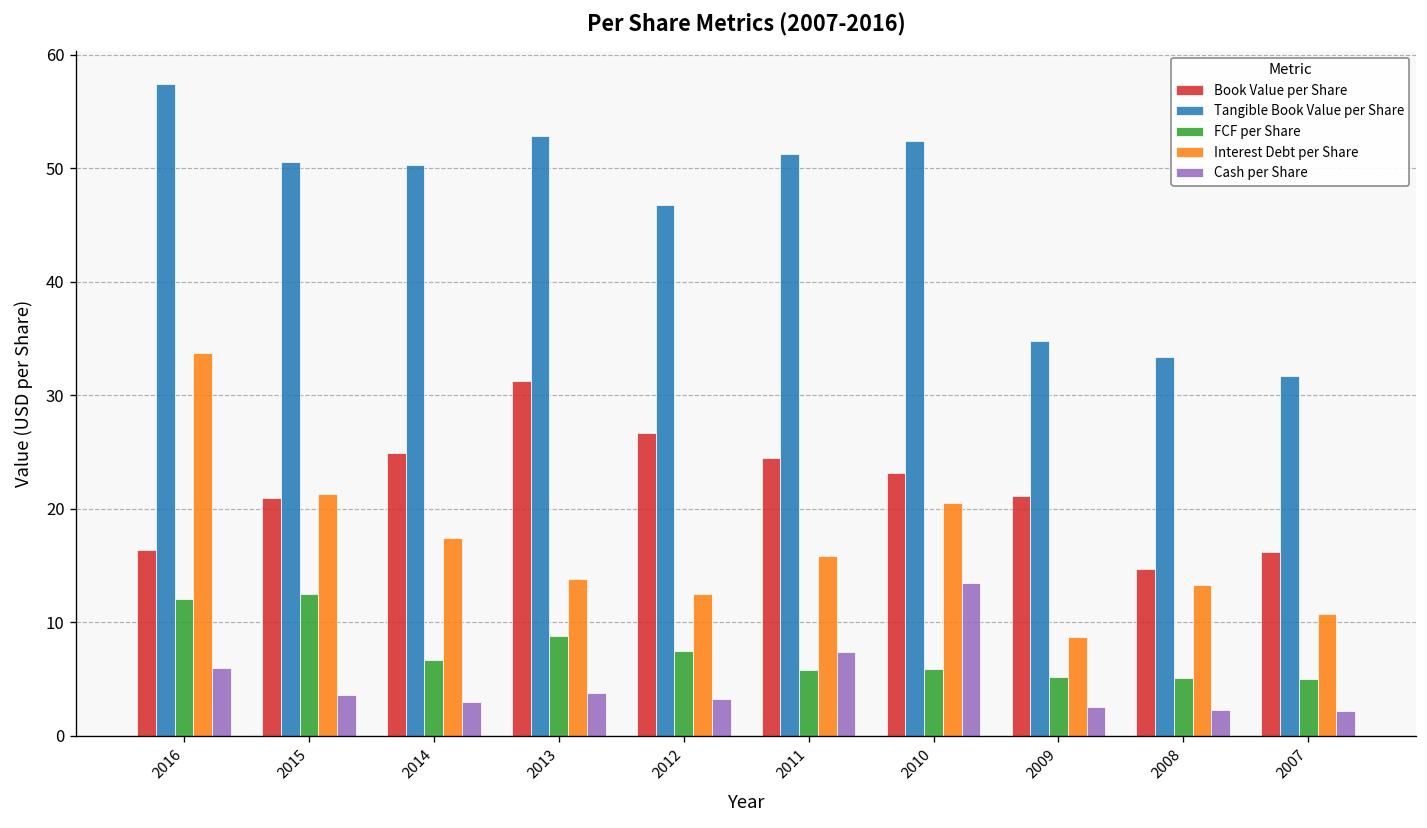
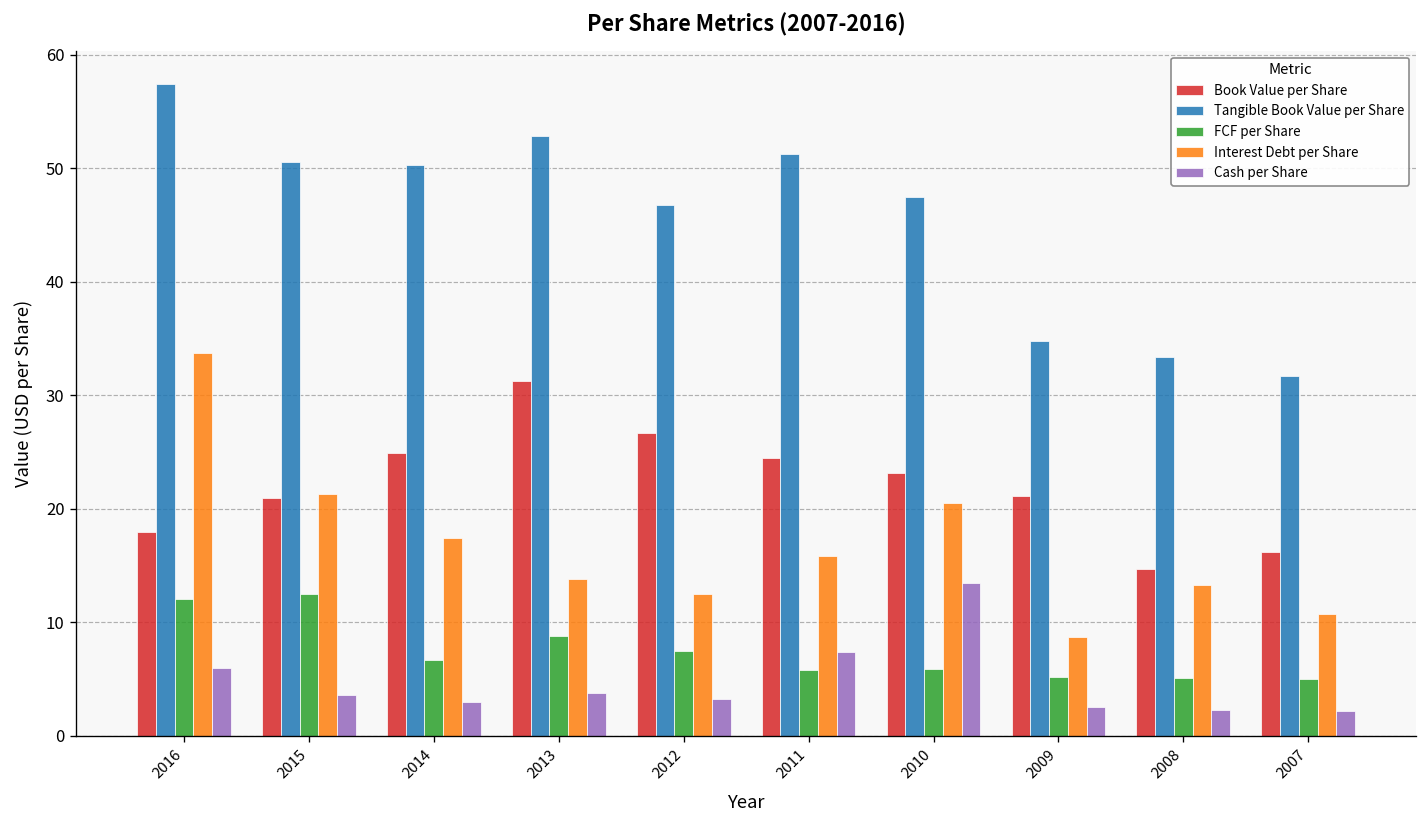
  {
    "Book Value per Share": {
-     "2016": 16,
+     "2016": 18,
      "2015": 21,
      "2014": 25,
      "2013": 31,
      "2012": 27,
      "2011": 24,
      "2010": 23,
      "2009": 21,
      "2008": 15,
      "2007": 16
    },
    "Tangible Book Value per Share": {
      "2016": 57,
      "2015": 50,
      "2014": 50,
      "2013": 53,
      "2012": 47,
      "2011": 51,
-     "2010": 52,
+     "2010": 47,
      "2009": 35,
      "2008": 33,
      "2007": 32
    },
    "FCF per Share": {
      "2016": 12,
      "2015": 12,
      "2014": 7,
      "2013": 9,
      "2012": 7,
      "2011": 6,
      "2010": 6,
      "2009": 5,
      "2008": 5,
      "2007": 5
    },
    "Interest Debt per Share": {
      "2016": 34,
      "2015": 21,
      "2014": 17,
      "2013": 14,
      "2012": 13,
      "2011": 16,
      "2010": 20,
      "2009": 9,
      "2008": 13,
      "2007": 11
    },
    "Cash per Share": {
      "2016": 6,
      "2015": 4,
      "2014": 3,
      "2013": 4,
      "2012": 3,
      "2011": 7,
      "2010": 13,
      "2009": 3,
      "2008": 2,
      "2007": 2
    }
  }
